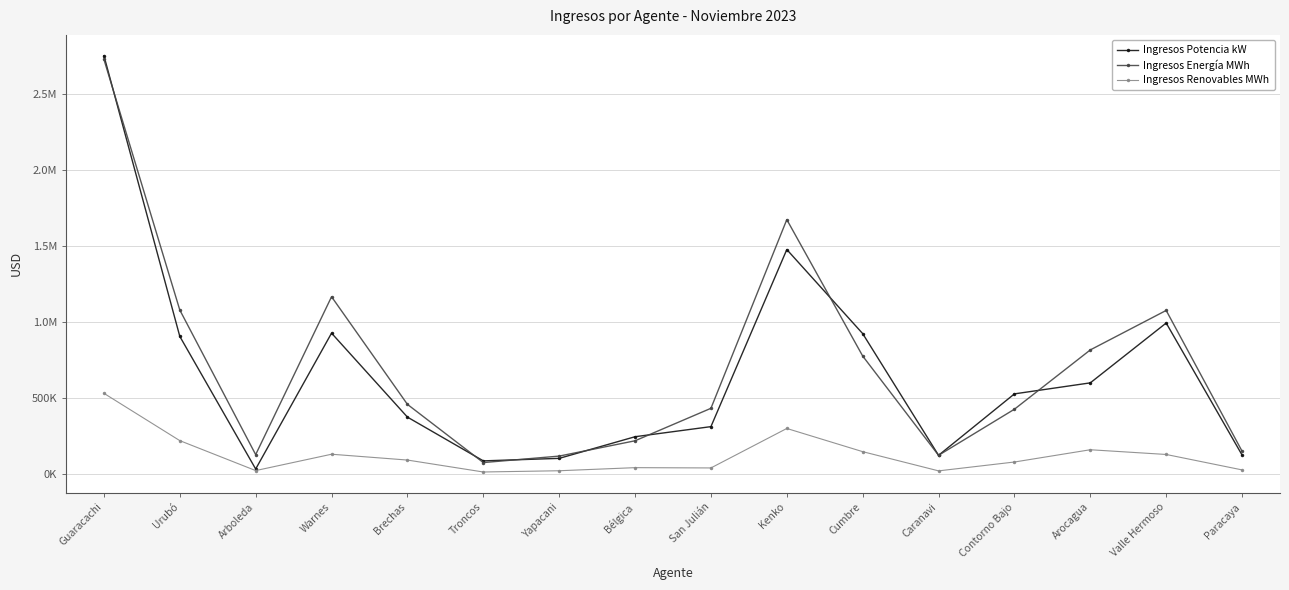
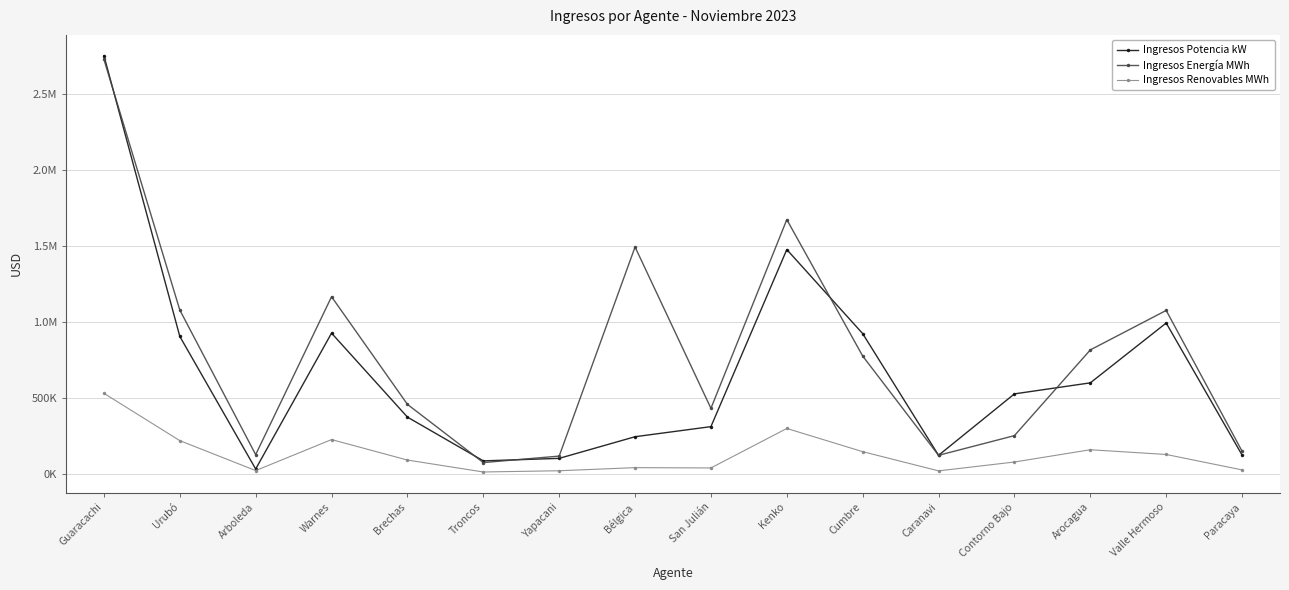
  {
    "Ingresos Potencia kW": {
      "Guaracachi": 2750000,
      "Urubó": 910000,
      "Warnes": 930000,
      "Brechas": 380000,
      "Bélgica": 250000,
      "San Julián": 310000,
      "Kenko": 1480000,
      "Cumbre": 930000,
      "Contorno Bajo": 530000,
      "Arocagua": 600000,
      "Valle Hermoso": 990000,
      "Paracaya": 130000
    },
    "Ingresos Energía MWh": {
      "Guaracachi": 2730000,
      "Urubó": 1080000,
      "Arboleda": 130000,
      "Warnes": 1170000,
      "Brechas": 460000,
-     "Bélgica": 220000,
+     "Bélgica": 1490000,
      "San Julián": 430000,
      "Kenko": 1670000,
      "Cumbre": 780000,
-     "Contorno Bajo": 430000,
+     "Contorno Bajo": 250000,
      "Arocagua": 820000,
      "Valle Hermoso": 1080000,
      "Paracaya": 150000
    },
    "Ingresos Renovables MWh": {
      "Guaracachi": 530000,
      "Urubó": 220000,
-     "Warnes": 130000,
+     "Warnes": 230000,
      "Brechas": 90000,
      "Troncos": 20000,
      "Yapacani": 20000,
      "Bélgica": 40000,
      "San Julián": 40000,
      "Kenko": 300000,
      "Cumbre": 150000,
      "Caranavi": 20000,
      "Contorno Bajo": 80000,
      "Arocagua": 160000,
      "Valle Hermoso": 130000,
      "Paracaya": 30000
    }
  }
